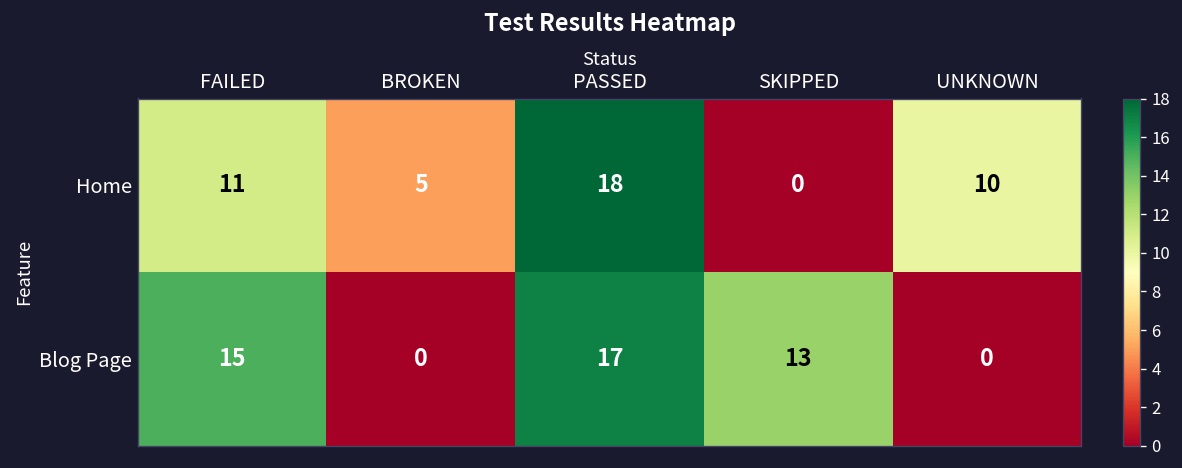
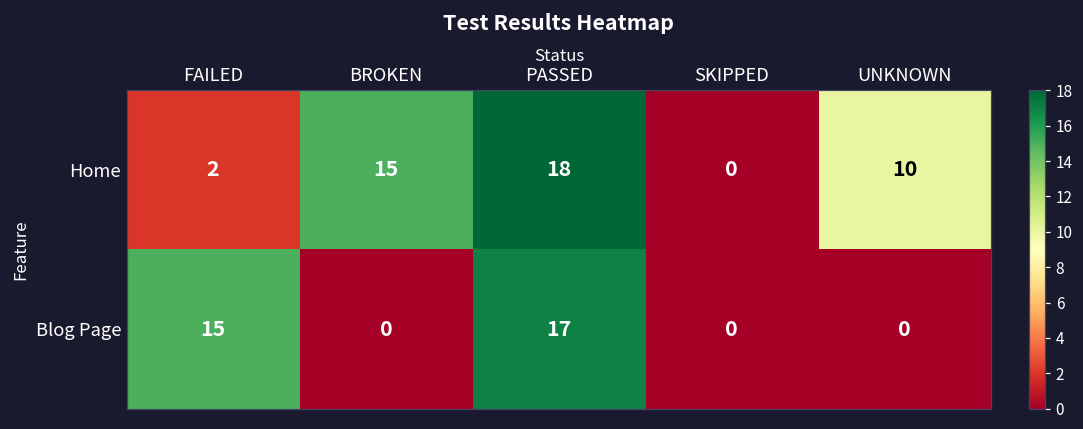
  {
    "Home": {
-     "FAILED": 11,
-     "BROKEN": 5,
+     "FAILED": 2,
+     "BROKEN": 15,
      "PASSED": 18,
      "SKIPPED": 0,
      "UNKNOWN": 10
    },
    "Blog Page": {
      "FAILED": 15,
      "BROKEN": 0,
      "PASSED": 17,
-     "SKIPPED": 13,
+     "SKIPPED": 0,
      "UNKNOWN": 0
    }
  }
